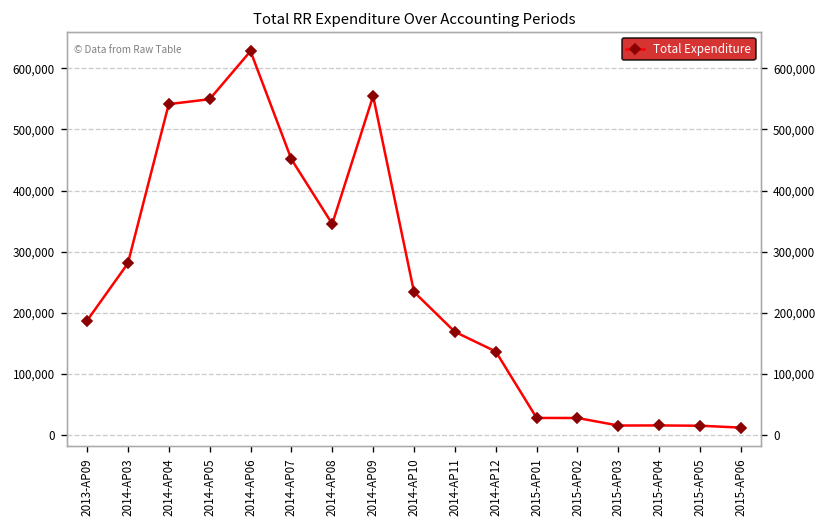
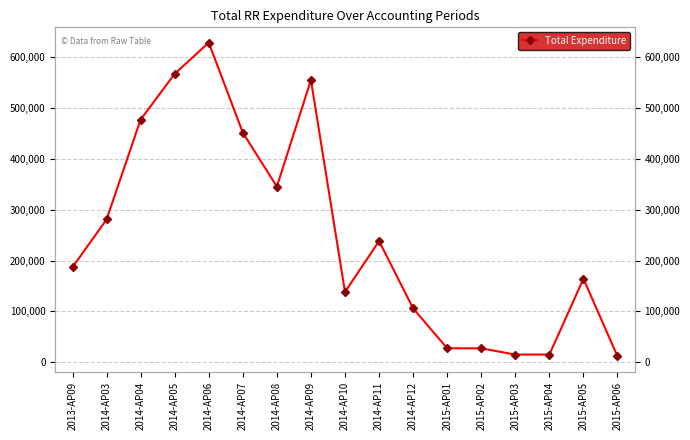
  {
    "2013-AP09": "190,000",
    "2014-AP03": "280,000",
-   "2014-AP04": "540,000",
-   "2014-AP05": "550,000",
+   "2014-AP04": "480,000",
+   "2014-AP05": "570,000",
    "2014-AP06": "630,000",
    "2014-AP07": "450,000",
    "2014-AP08": "350,000",
    "2014-AP09": "550,000",
-   "2014-AP10": "230,000",
-   "2014-AP11": "170,000",
-   "2014-AP12": "140,000",
+   "2014-AP10": "140,000",
+   "2014-AP11": "240,000",
+   "2014-AP12": "110,000",
    "2015-AP01": "30,000",
    "2015-AP02": "30,000",
    "2015-AP03": "20,000",
    "2015-AP04": "20,000",
-   "2015-AP05": "10,000",
+   "2015-AP05": "160,000",
    "2015-AP06": "10,000"
  }
